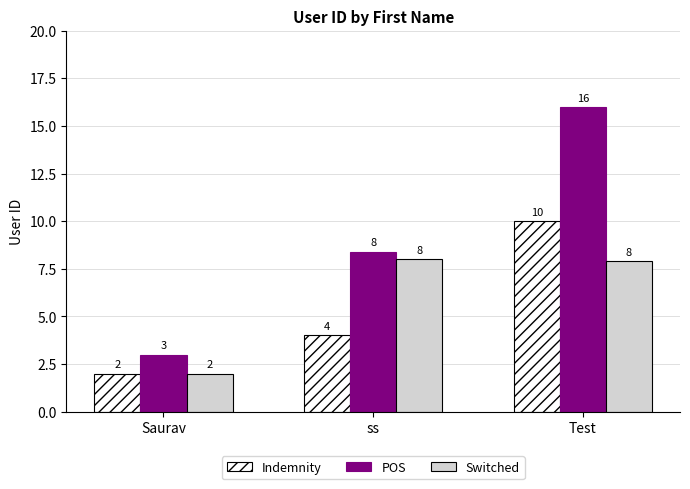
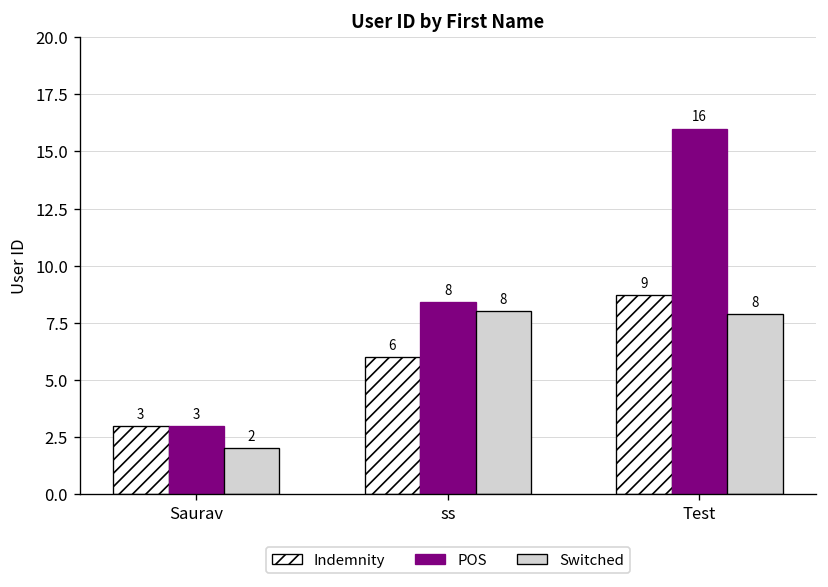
  {
    "Indemnity": {
-     "Saurav": 2,
-     "ss": 4,
-     "Test": 10
+     "Saurav": 3,
+     "ss": 6,
+     "Test": 9
    },
    "POS": {
      "Saurav": 3,
      "ss": 8,
      "Test": 16
    },
    "Switched": {
      "Saurav": 2,
      "ss": 8,
      "Test": 8
    }
  }
